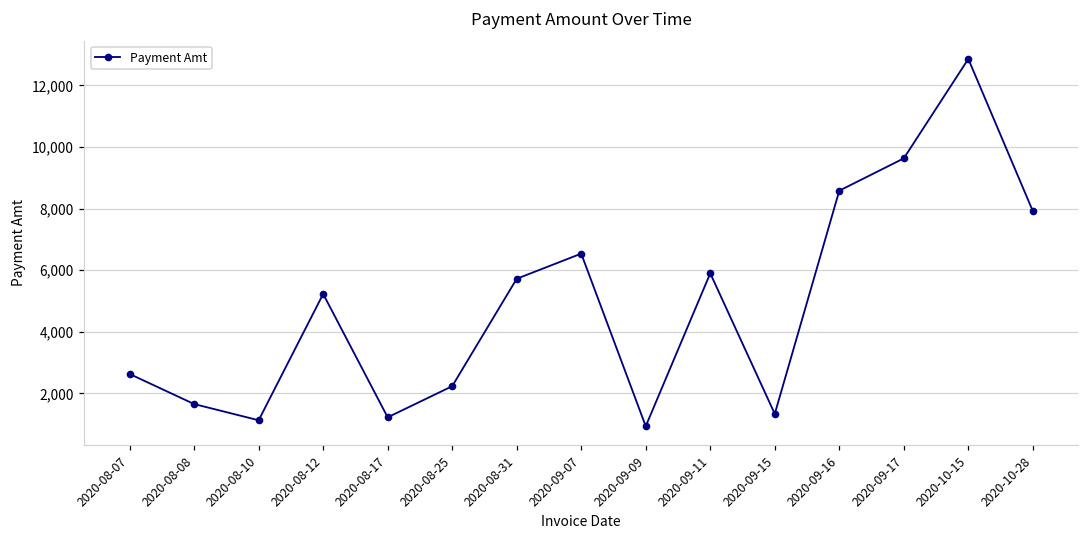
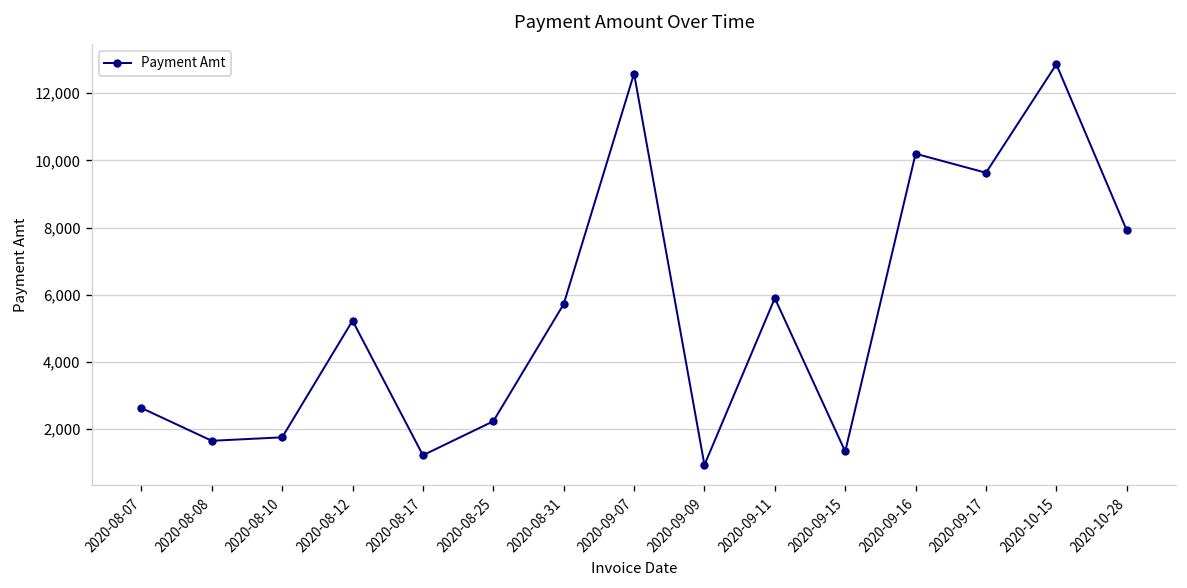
  {
    "2020-08-07": "2,600",
    "2020-08-08": "1,700",
-   "2020-08-10": "1,100",
+   "2020-08-10": "1,800",
    "2020-08-12": "5,200",
    "2020-08-17": "1,200",
    "2020-08-25": "2,200",
    "2020-08-31": "5,700",
-   "2020-09-07": "6,500",
+   "2020-09-07": "12,600",
    "2020-09-09": "900",
    "2020-09-11": "5,900",
    "2020-09-15": "1,300",
-   "2020-09-16": "8,600",
+   "2020-09-16": "10,200",
    "2020-09-17": "9,600",
    "2020-10-15": "12,900",
    "2020-10-28": "7,900"
  }
